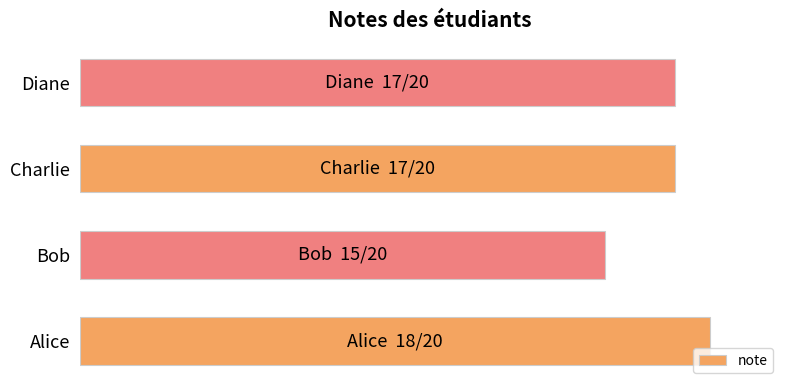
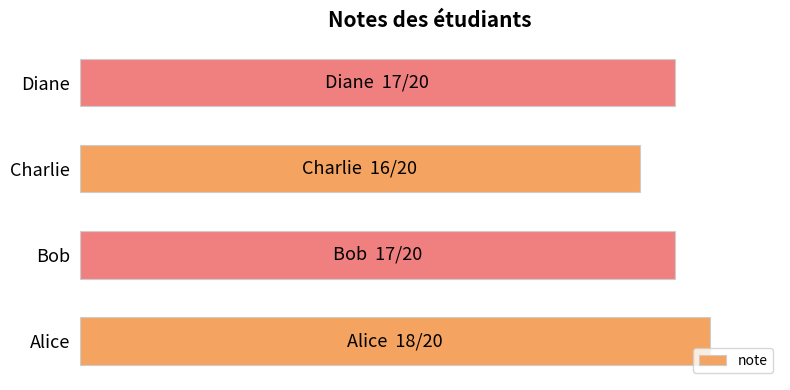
  {
    "Diane": 17,
-   "Charlie": 17,
-   "Bob": 15,
+   "Charlie": 16,
+   "Bob": 17,
    "Alice": 18
  }
